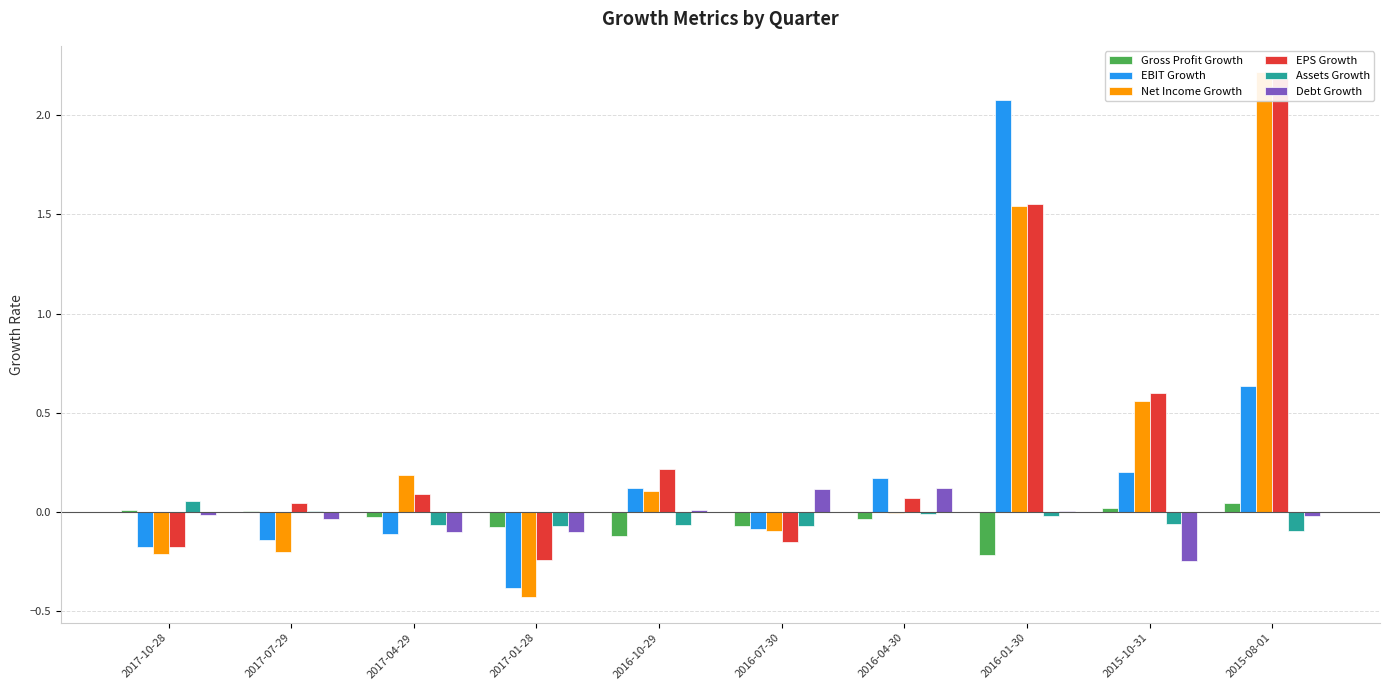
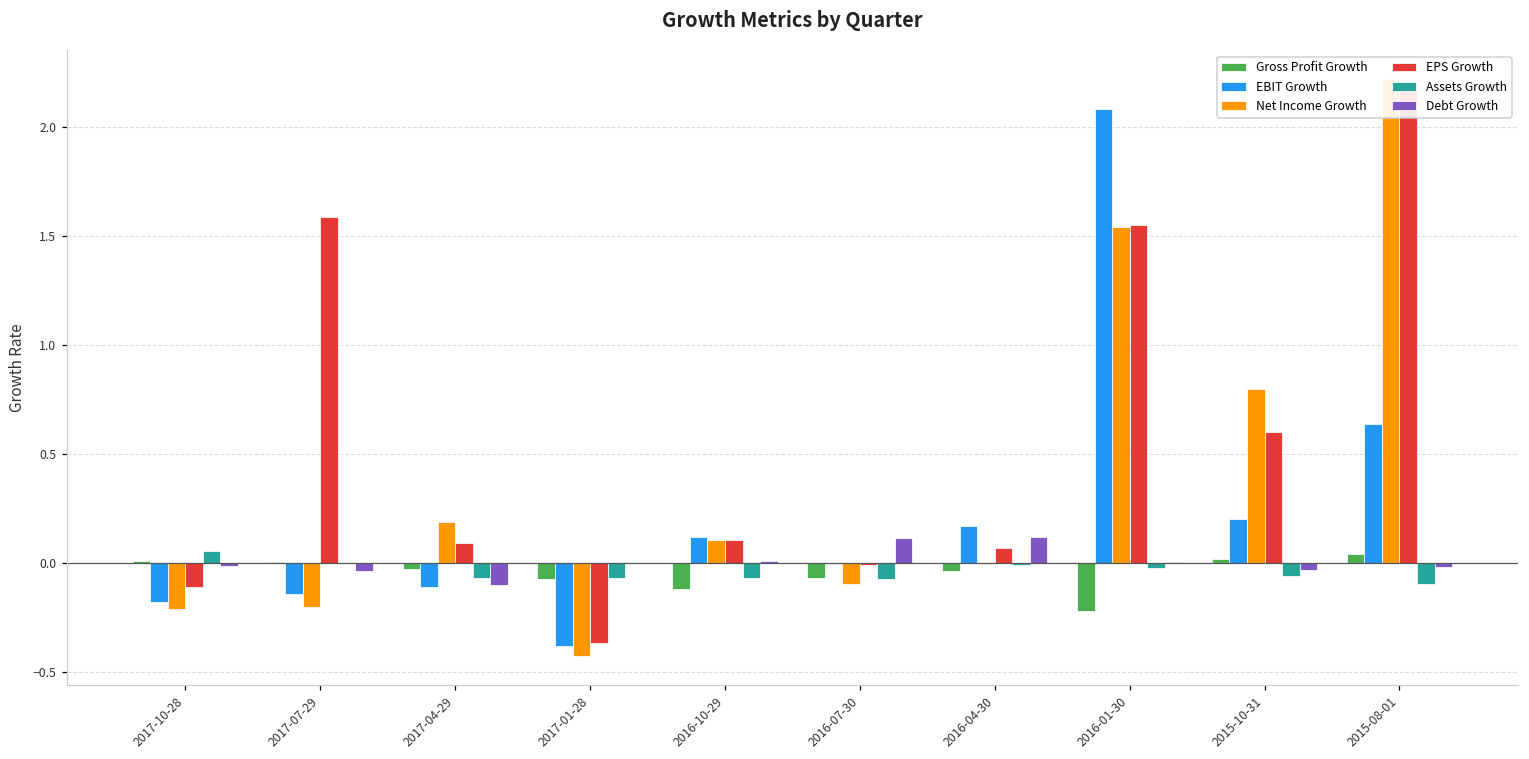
  {
    "Gross Profit Growth": {
      "2017-04-29": -0.03,
      "2017-01-28": -0.08,
      "2016-10-29": -0.12,
      "2016-07-30": -0.07,
      "2016-04-30": -0.04,
      "2016-01-30": -0.22,
      "2015-10-31": 0.02,
      "2015-08-01": 0.04
    },
    "EBIT Growth": {
      "2017-10-28": -0.18,
      "2017-07-29": -0.14,
      "2017-04-29": -0.11,
      "2017-01-28": -0.38,
      "2016-10-29": 0.12,
-     "2016-07-30": -0.09,
+     "2016-07-30": -0.01,
      "2016-04-30": 0.17,
      "2016-01-30": 2.08,
      "2015-10-31": 0.20,
      "2015-08-01": 0.64
    },
    "Net Income Growth": {
      "2017-10-28": -0.21,
      "2017-07-29": -0.20,
      "2017-04-29": 0.19,
      "2017-01-28": -0.43,
      "2016-10-29": 0.11,
      "2016-07-30": -0.10,
      "2016-01-30": 1.54,
-     "2015-10-31": 0.56
+     "2015-10-31": 0.80
    },
    "EPS Growth": {
-     "2017-10-28": -0.18,
-     "2017-07-29": 0.04,
+     "2017-10-28": -0.11,
+     "2017-07-29": 1.59,
      "2017-04-29": 0.09,
-     "2017-01-28": -0.24,
-     "2016-10-29": 0.22,
-     "2016-07-30": -0.15,
+     "2017-01-28": -0.37,
+     "2016-10-29": 0.11,
+     "2016-07-30": -0.01,
      "2016-04-30": 0.07,
      "2016-01-30": 1.55,
      "2015-10-31": 0.60
    },
    "Assets Growth": {
      "2017-10-28": 0.05,
      "2017-04-29": -0.07,
      "2017-01-28": -0.07,
      "2016-10-29": -0.07,
      "2016-07-30": -0.07,
      "2016-01-30": -0.02,
      "2015-10-31": -0.06,
      "2015-08-01": -0.10
    },
    "Debt Growth": {
      "2017-10-28": -0.02,
      "2017-07-29": -0.04,
      "2017-04-29": -0.10,
-     "2017-01-28": -0.10,
+     "2017-01-28": 0.00,
      "2016-07-30": 0.12,
      "2016-04-30": 0.12,
-     "2015-10-31": -0.25,
+     "2015-10-31": -0.03,
      "2015-08-01": -0.02
    }
  }
